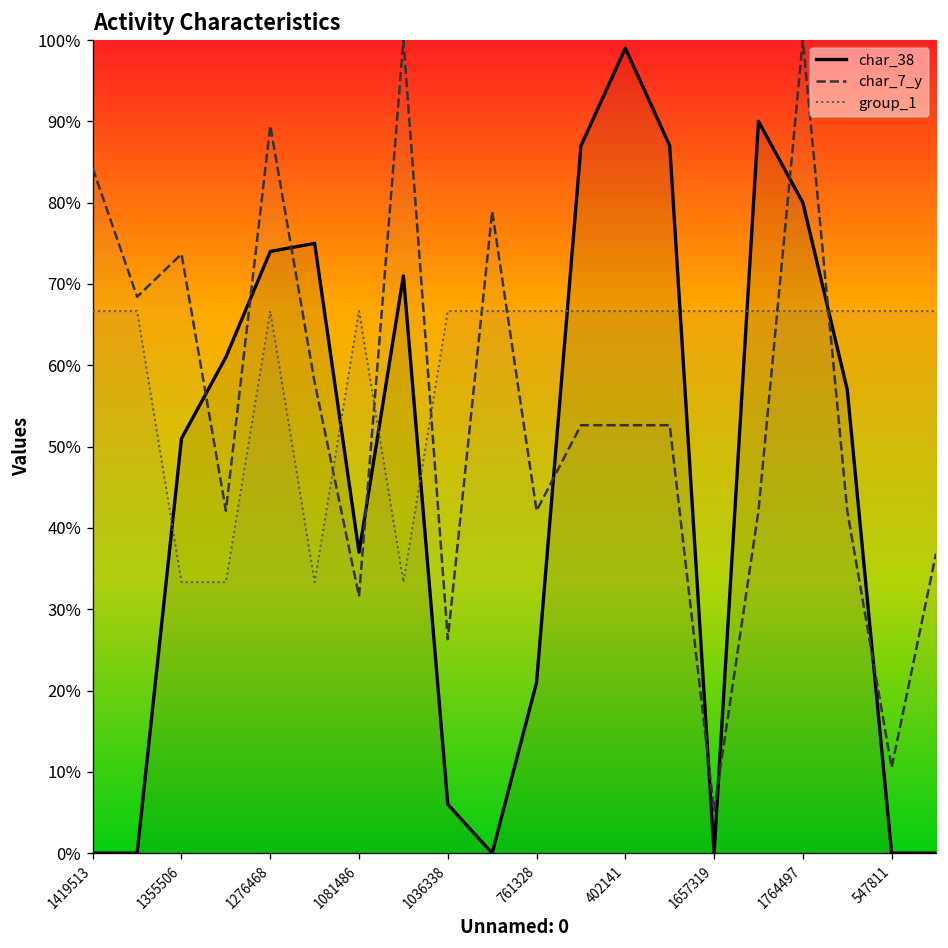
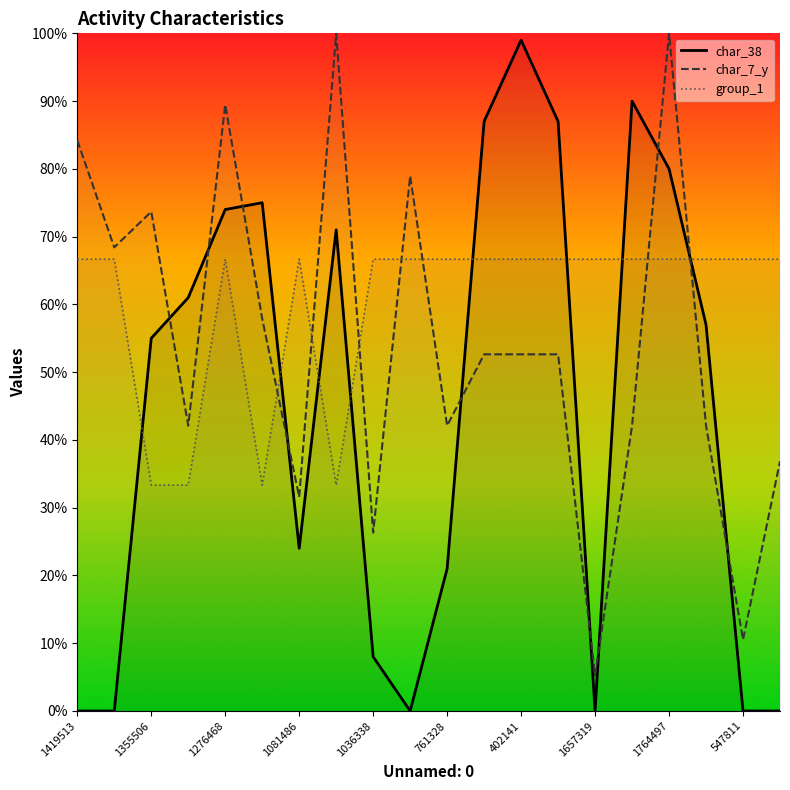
  {
    "char_38": {
      "1419513": "0%",
-     "1355506": "51%",
+     "1355506": "55%",
      "1276468": "74%",
-     "1081486": "37%",
-     "1036338": "6%",
+     "1081486": "24%",
+     "1036338": "8%",
      "761328": "21%",
      "402141": "99%",
      "1657319": "0%",
      "1764497": "80%",
      "547811": "0%"
    }
  }
